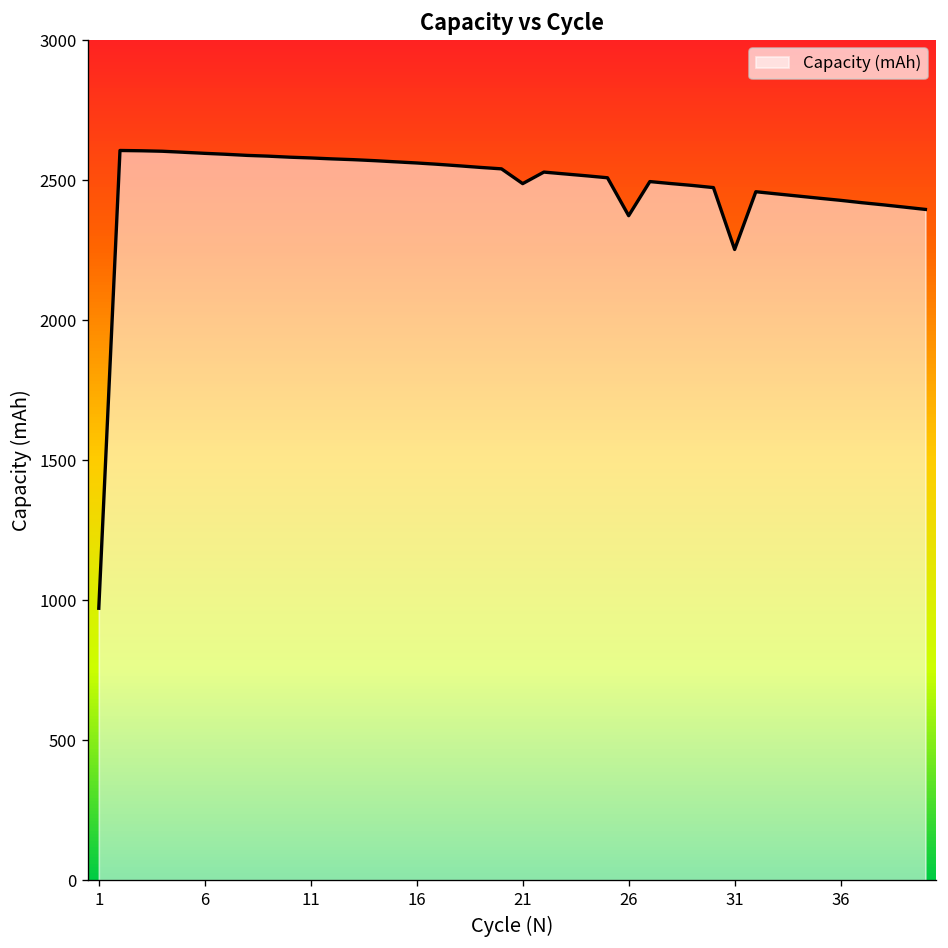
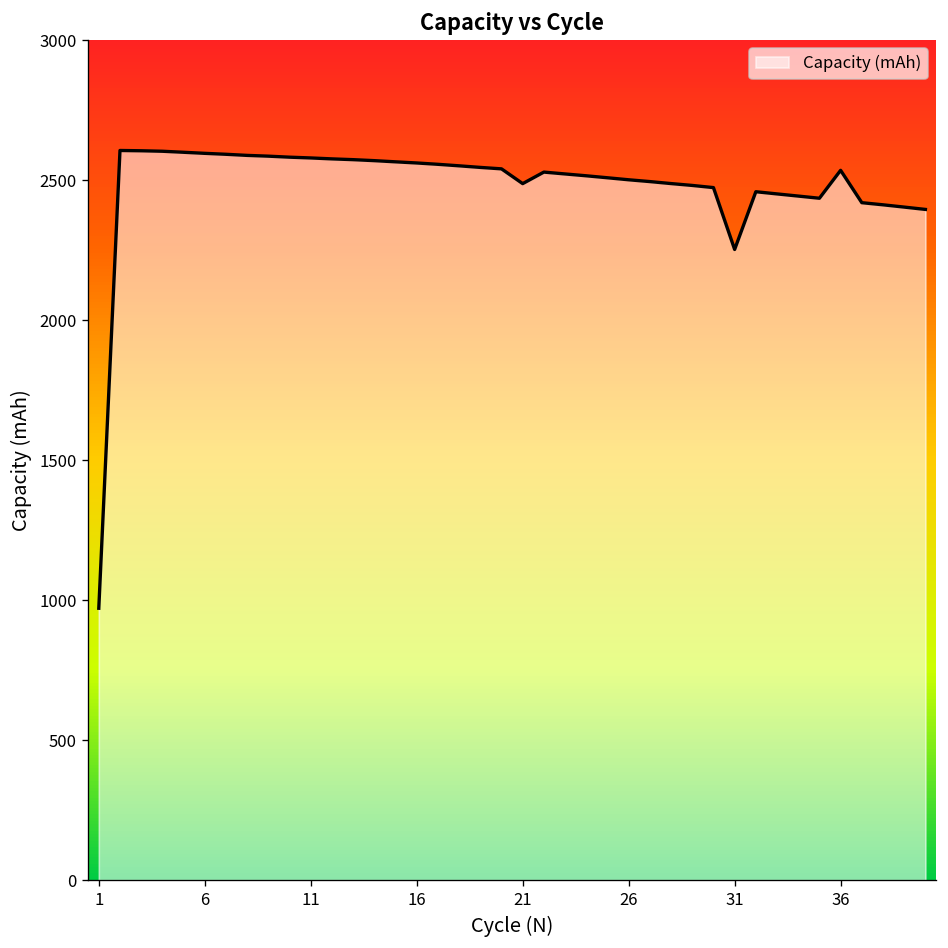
  {
    "1": 970,
    "6": 2600,
    "11": 2580,
    "16": 2560,
    "21": 2490,
-   "26": 2370,
+   "26": 2500,
    "31": 2250,
-   "36": 2430
+   "36": 2530
  }
